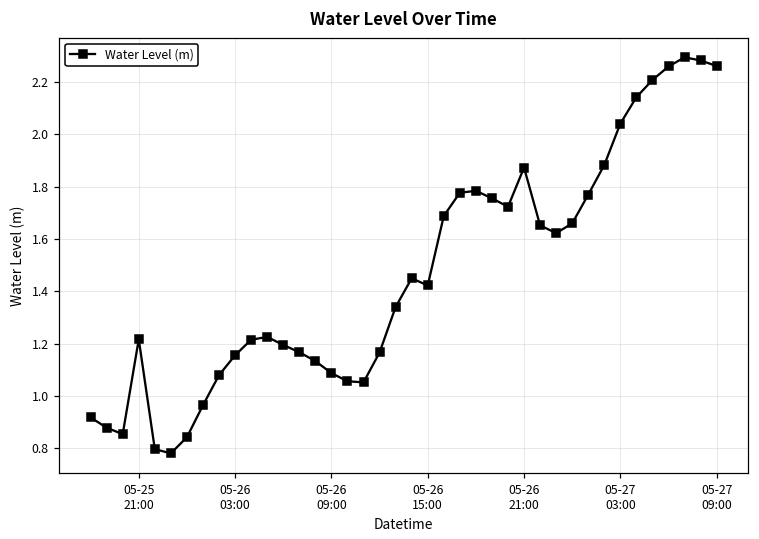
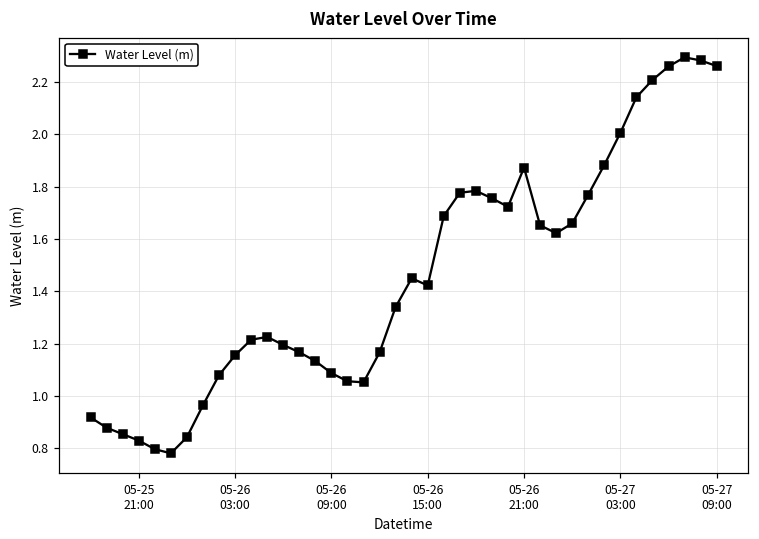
  {
-   "05-25 21:00": 1.22,
+   "05-25 21:00": 0.83,
    "05-26 03:00": 1.16,
    "05-26 09:00": 1.09,
    "05-26 15:00": 1.42,
    "05-26 21:00": 1.87,
-   "05-27 03:00": 2.04,
+   "05-27 03:00": 2.01,
    "05-27 09:00": 2.26
  }
